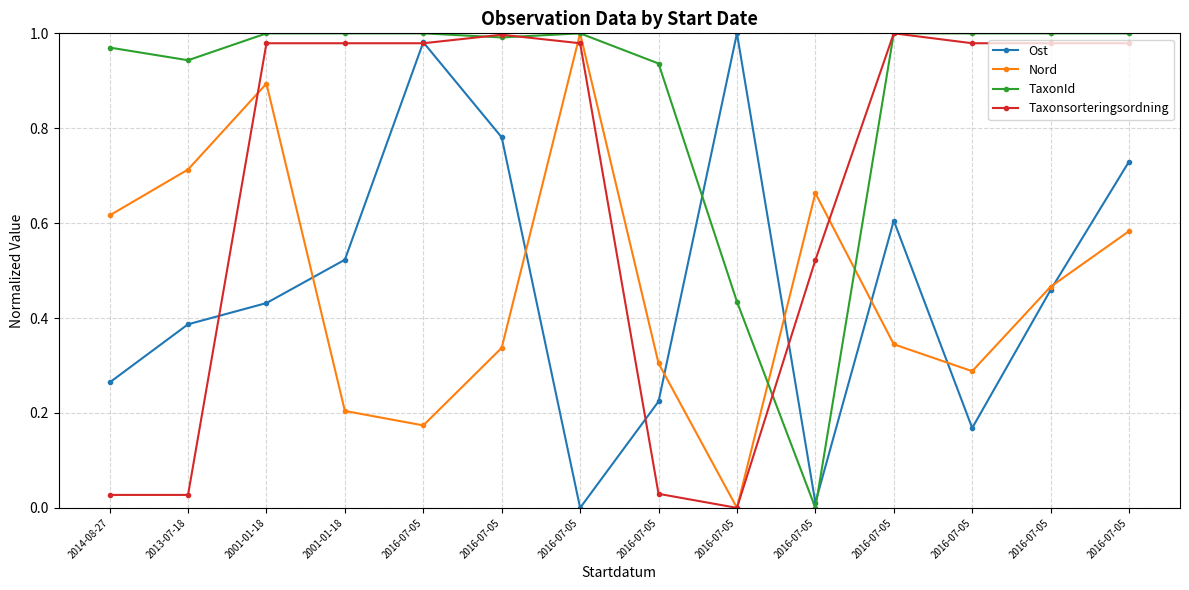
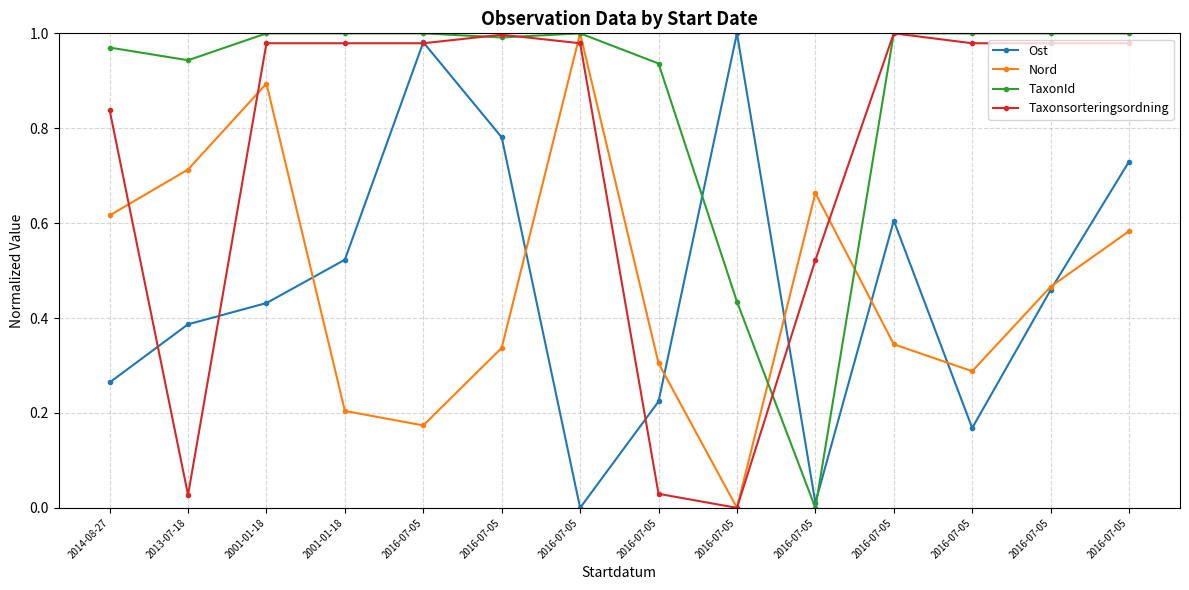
  {
    "Ost": {
      "2014-08-27": 0.26,
      "2013-07-18": 0.39
    },
    "Nord": {
      "2014-08-27": 0.62,
      "2013-07-18": 0.71
    },
    "TaxonId": {
      "2014-08-27": 0.97,
      "2013-07-18": 0.94
    },
    "Taxonsorteringsordning": {
-     "2014-08-27": 0.03,
+     "2014-08-27": 0.84,
      "2013-07-18": 0.03
    }
  }
